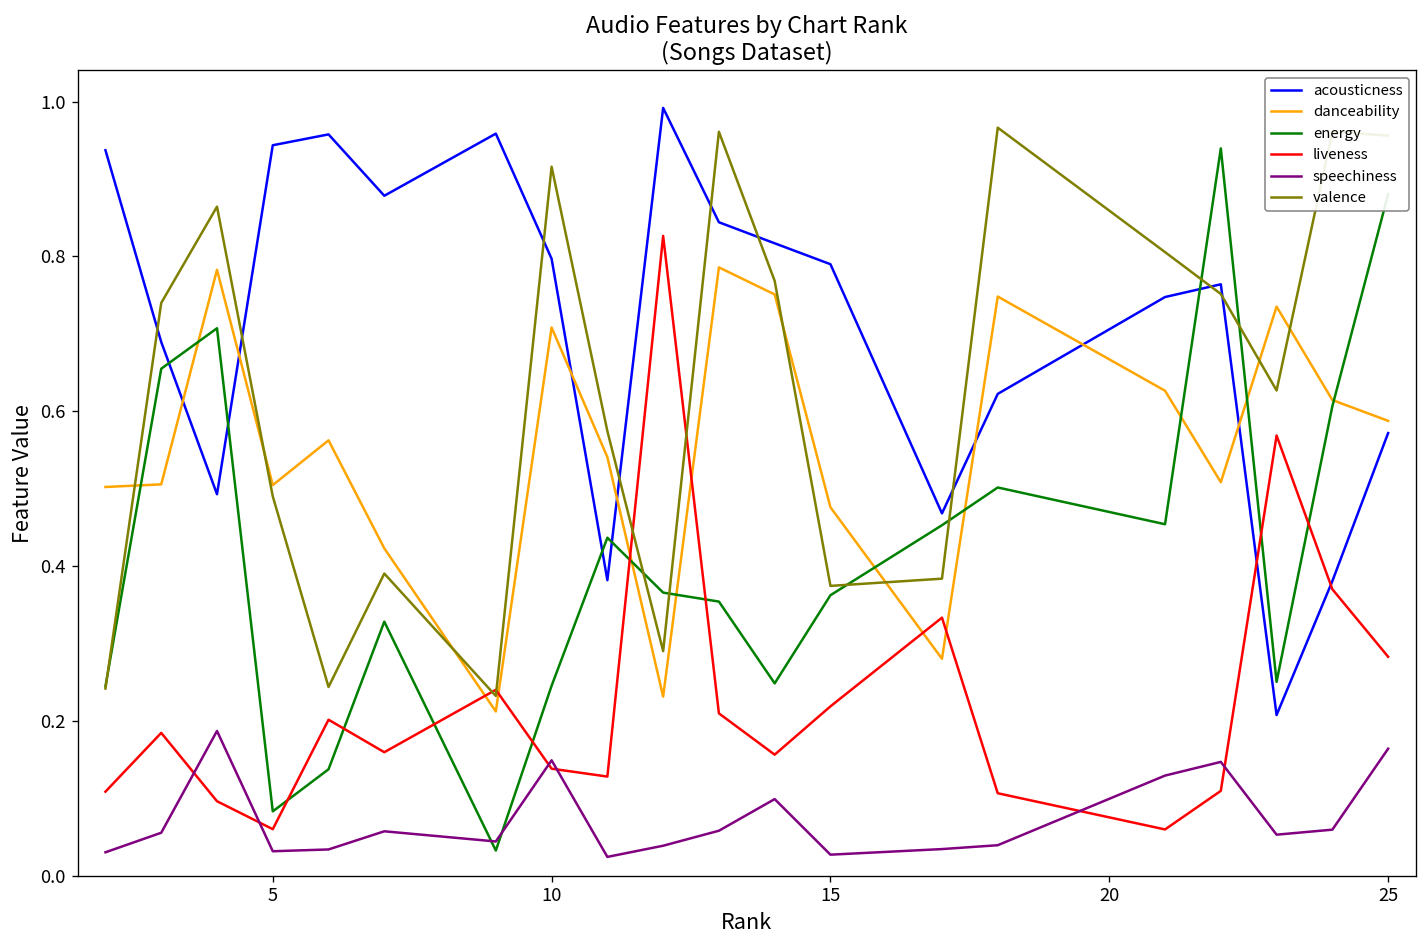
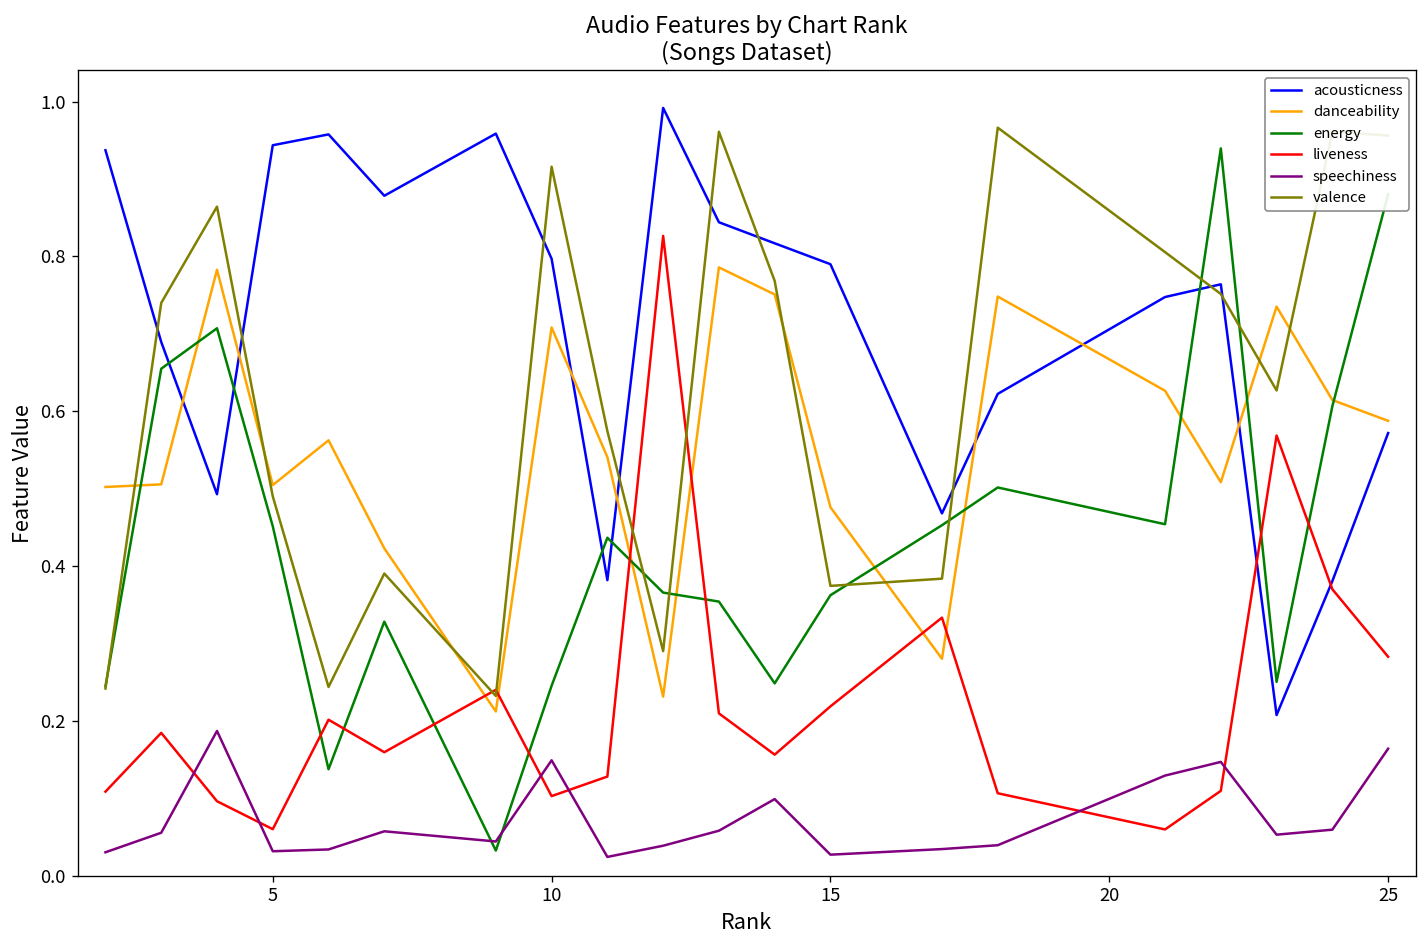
  {
    "acousticness": {
      "5": 0.94,
      "10": 0.80,
      "15": 0.79,
      "25": 0.57
    },
    "danceability": {
      "5": 0.50,
      "10": 0.71,
      "15": 0.48,
      "25": 0.59
    },
    "energy": {
-     "5": 0.08,
+     "5": 0.45,
      "10": 0.25,
      "15": 0.36
    },
    "liveness": {
      "5": 0.06,
-     "10": 0.14,
+     "10": 0.10,
      "15": 0.22,
      "25": 0.28
    },
    "speechiness": {
      "5": 0.03,
      "10": 0.15,
      "15": 0.03,
      "25": 0.16
    },
    "valence": {
      "5": 0.49,
      "10": 0.92,
      "15": 0.37
    }
  }
